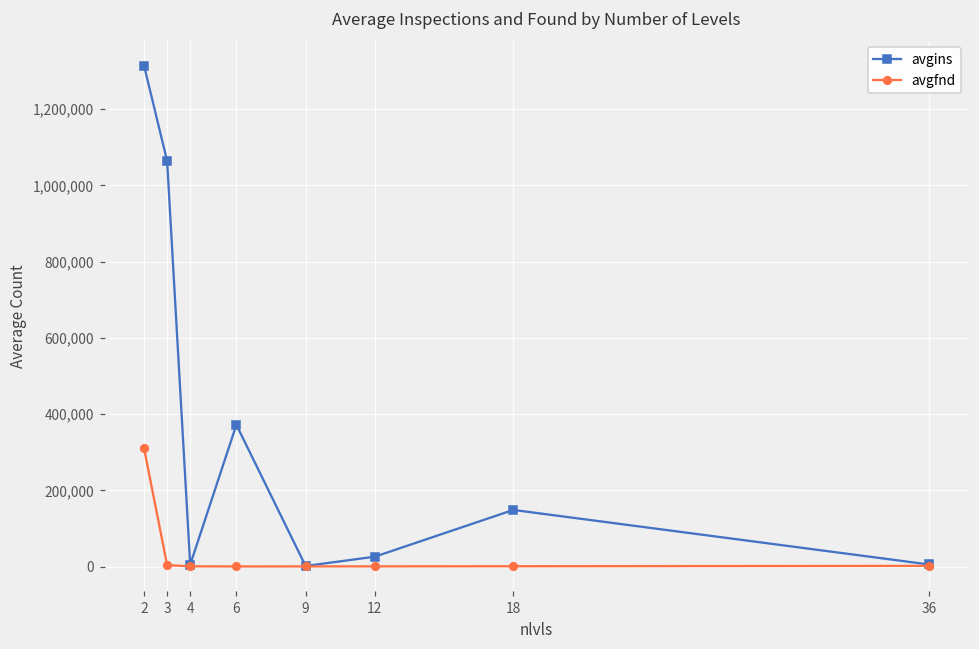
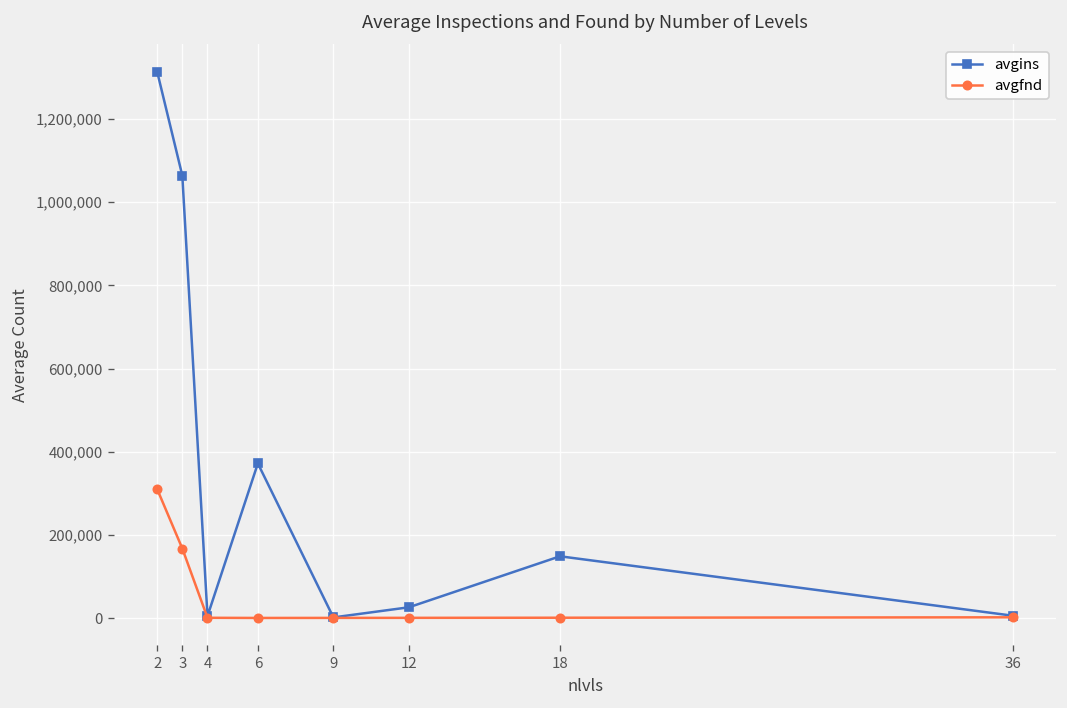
  {
    "avgins": {
      "2": "1,310,000",
      "3": "1,060,000",
      "6": "370,000",
      "12": "30,000",
      "18": "150,000"
    },
    "avgfnd": {
      "2": "310,000",
-     "3": "0",
+     "3": "170,000",
      "6": "0",
      "12": "0",
      "18": "0"
    }
  }
